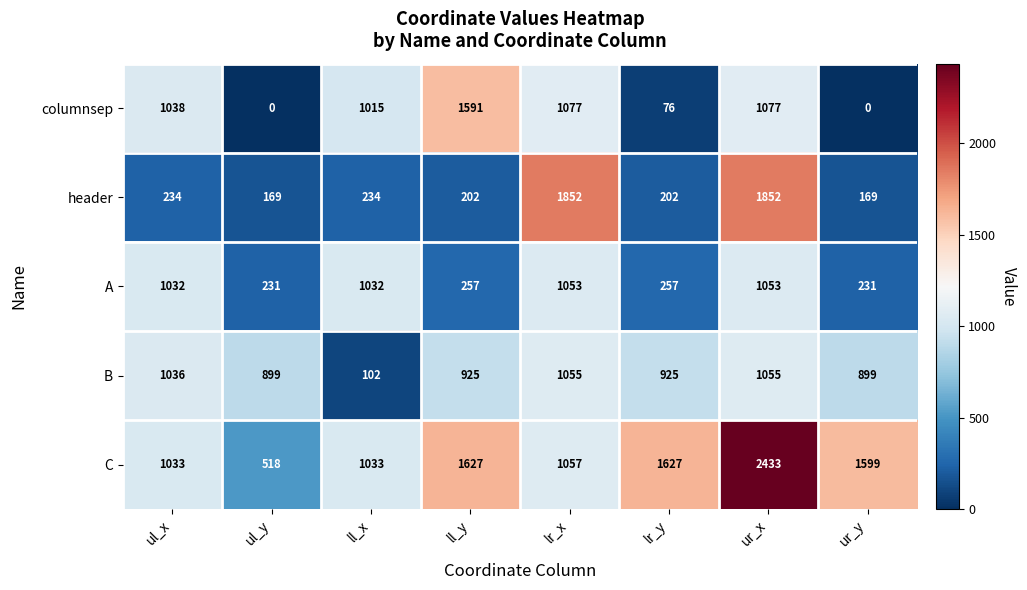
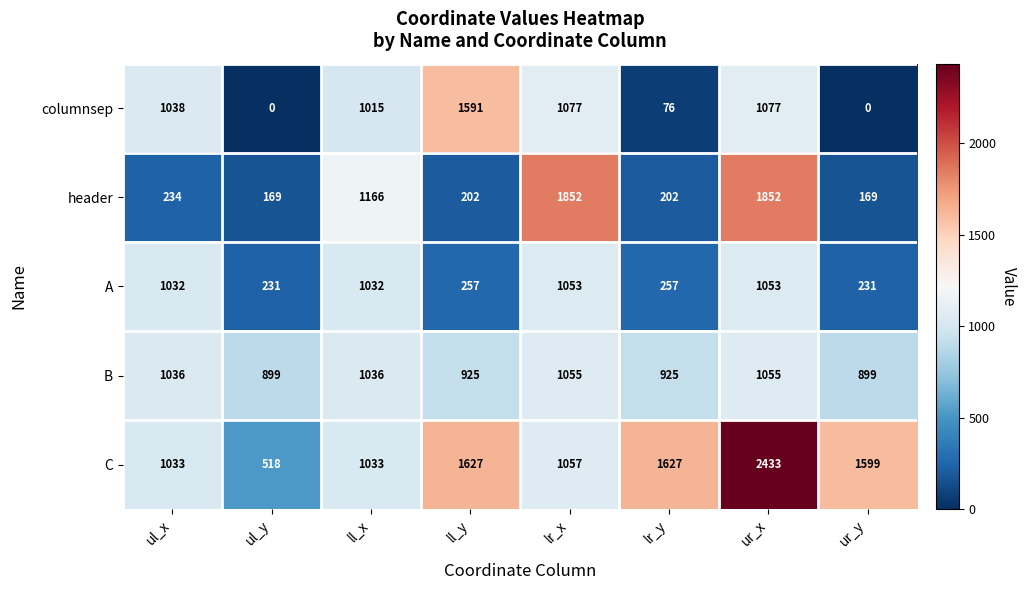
  {
    "columnsep": {
      "ul_x": 1038,
      "ul_y": 0,
      "ll_x": 1015,
      "ll_y": 1591,
      "lr_x": 1077,
      "lr_y": 76,
      "ur_x": 1077,
      "ur_y": 0
    },
    "header": {
      "ul_x": 234,
      "ul_y": 169,
-     "ll_x": 234,
+     "ll_x": 1166,
      "ll_y": 202,
      "lr_x": 1852,
      "lr_y": 202,
      "ur_x": 1852,
      "ur_y": 169
    },
    "A": {
      "ul_x": 1032,
      "ul_y": 231,
      "ll_x": 1032,
      "ll_y": 257,
      "lr_x": 1053,
      "lr_y": 257,
      "ur_x": 1053,
      "ur_y": 231
    },
    "B": {
      "ul_x": 1036,
      "ul_y": 899,
-     "ll_x": 102,
+     "ll_x": 1036,
      "ll_y": 925,
      "lr_x": 1055,
      "lr_y": 925,
      "ur_x": 1055,
      "ur_y": 899
    },
    "C": {
      "ul_x": 1033,
      "ul_y": 518,
      "ll_x": 1033,
      "ll_y": 1627,
      "lr_x": 1057,
      "lr_y": 1627,
      "ur_x": 2433,
      "ur_y": 1599
    }
  }
